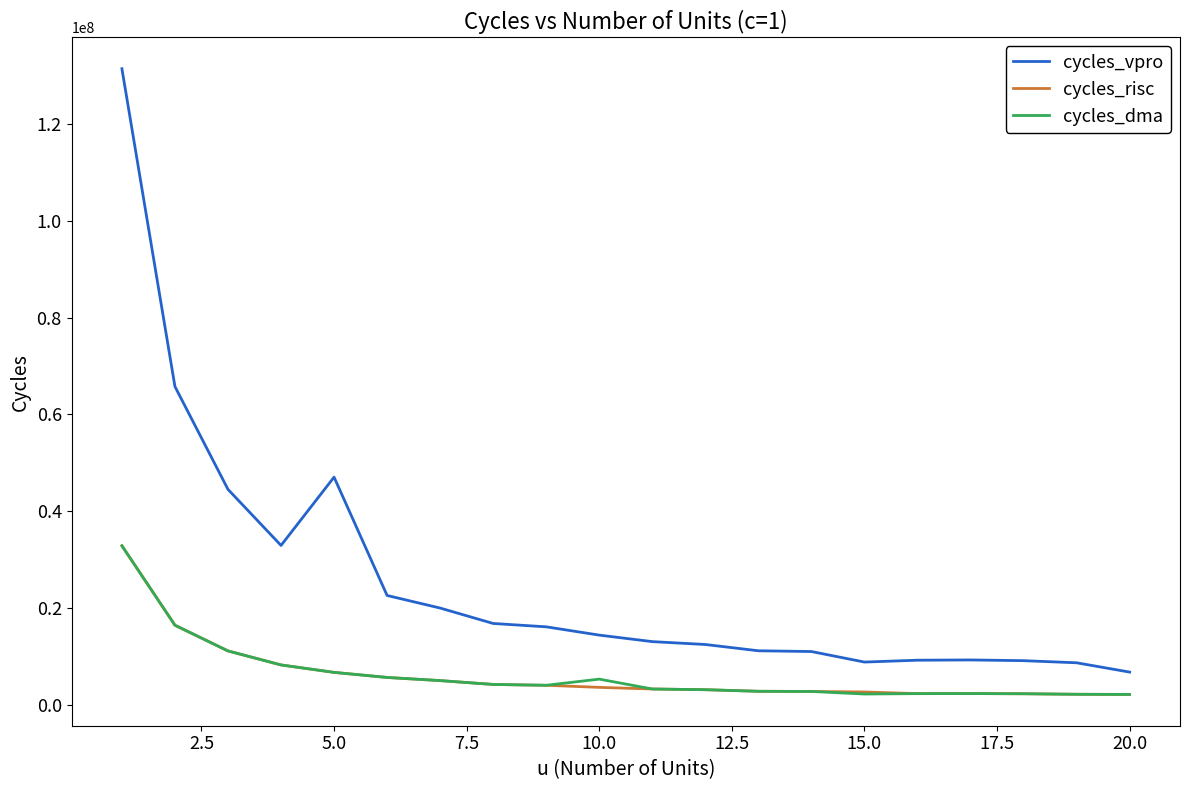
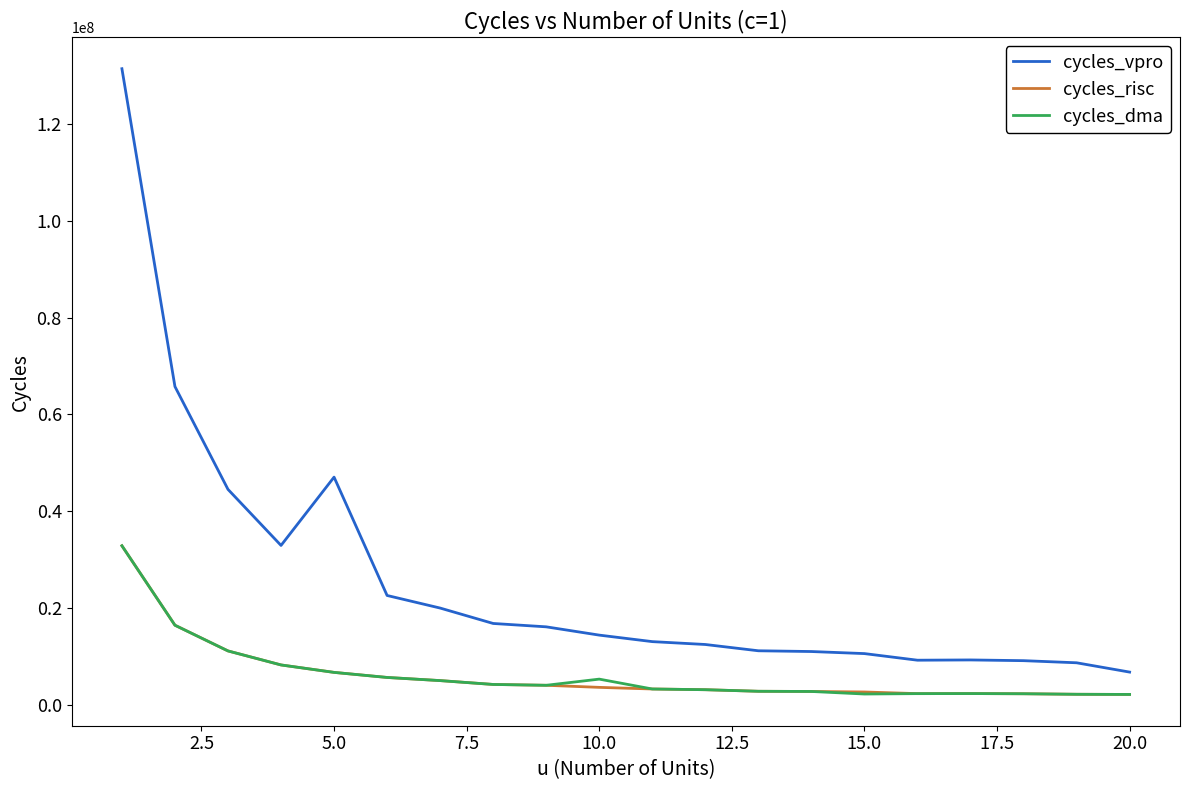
  {
    "cycles_vpro": {
      "5.0": 47000000,
      "10.0": 14000000,
-     "15.0": 9000000,
+     "15.0": 11000000,
      "20.0": 7000000
    },
    "cycles_risc": {
      "10.0": 4000000
    },
    "cycles_dma": {
      "10.0": 5000000
    }
  }
